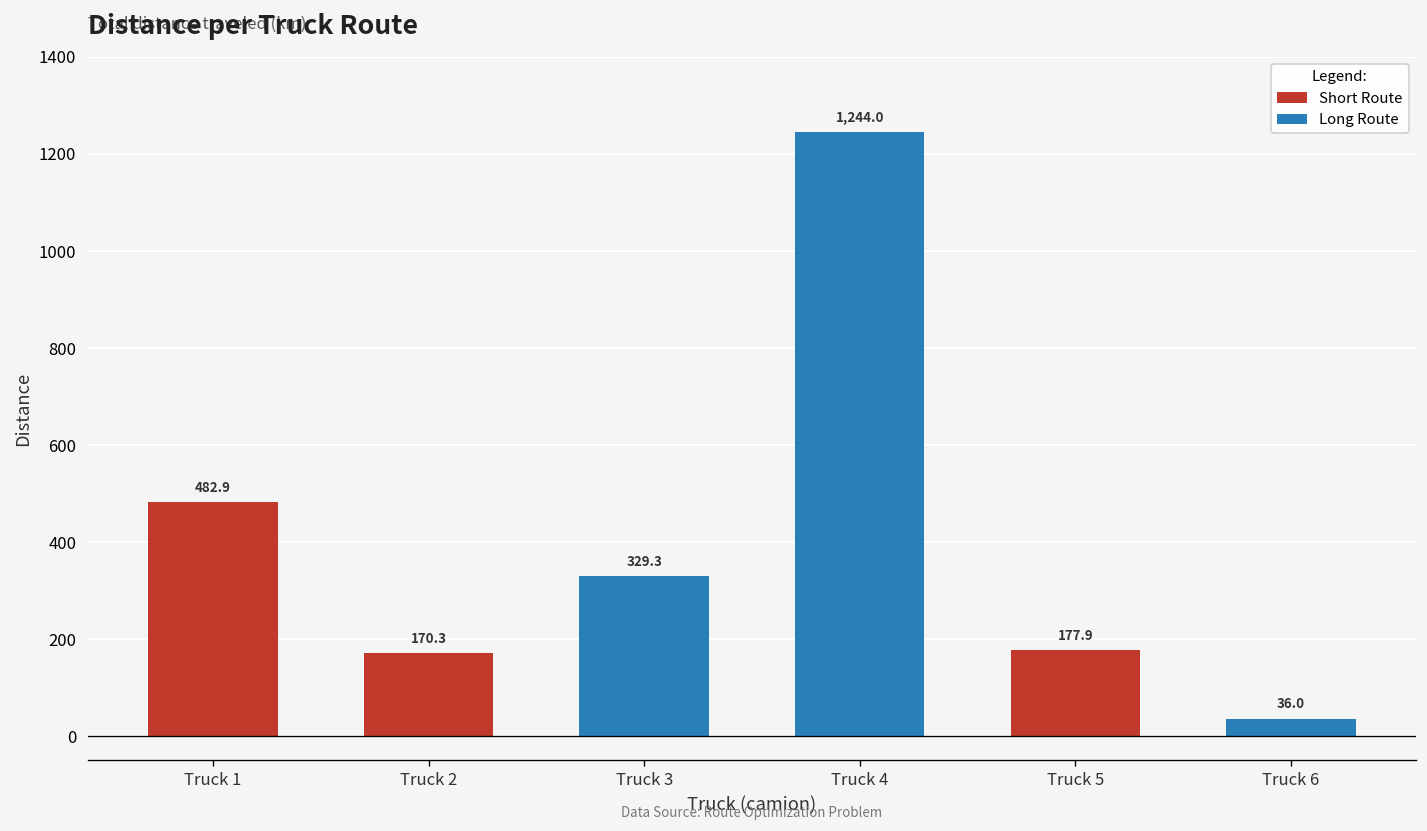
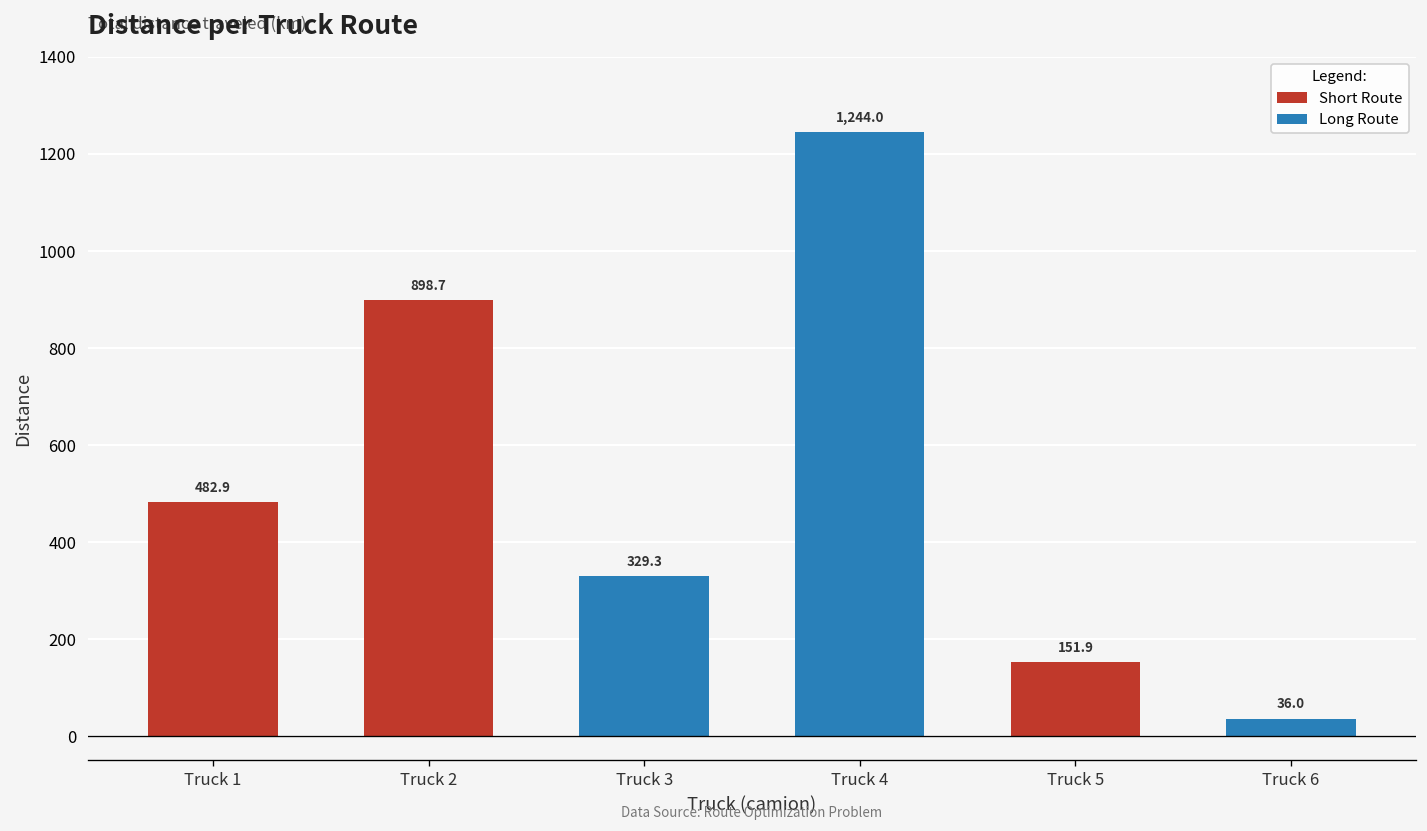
  {
    "Truck 1": "482.9",
-   "Truck 2": "170.3",
+   "Truck 2": "898.7",
    "Truck 3": "329.3",
    "Truck 4": "1,244.0",
-   "Truck 5": "177.9",
+   "Truck 5": "151.9",
    "Truck 6": "36.0"
  }
